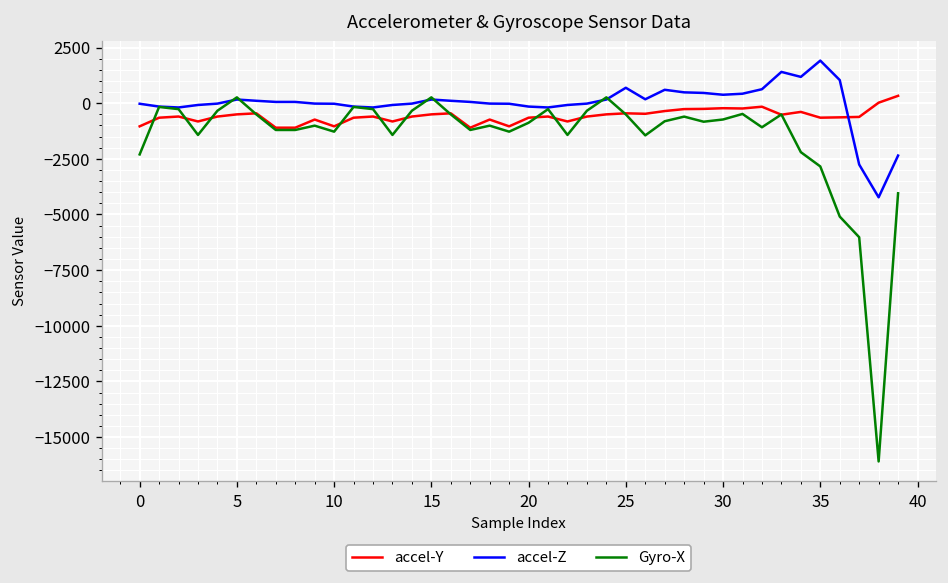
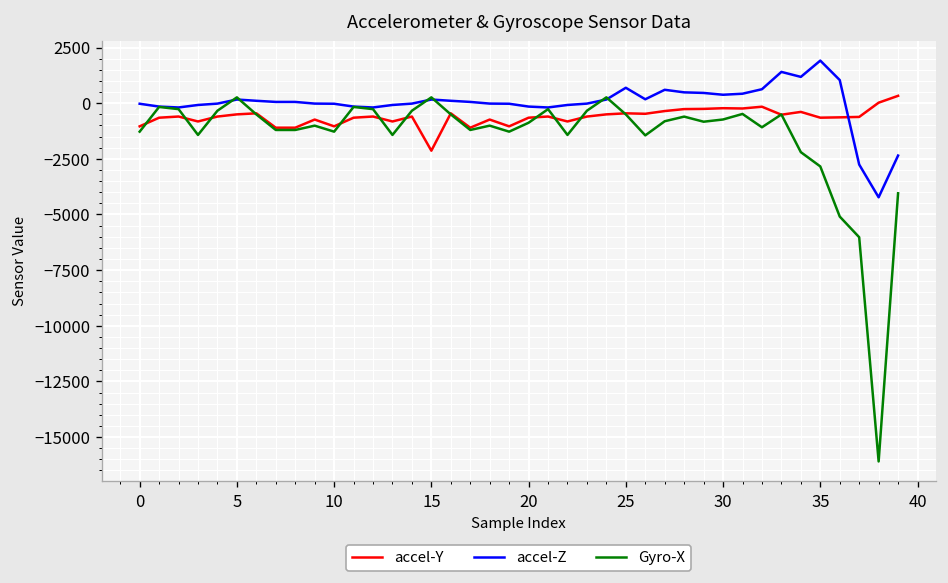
  {
    "accel-Y": {
      "0": -1000,
      "5": -500,
      "10": -1000,
-     "15": -500,
+     "15": -2100,
      "20": -700,
      "30": -200,
      "35": -700
    },
    "accel-Z": {
      "0": 0,
      "10": 0,
      "20": -200,
      "25": 700,
      "30": 400,
      "35": 1900
    },
    "Gyro-X": {
-     "0": -2300,
+     "0": -1300,
      "10": -1300,
      "20": -900,
      "30": -700,
      "35": -2800
    }
  }
